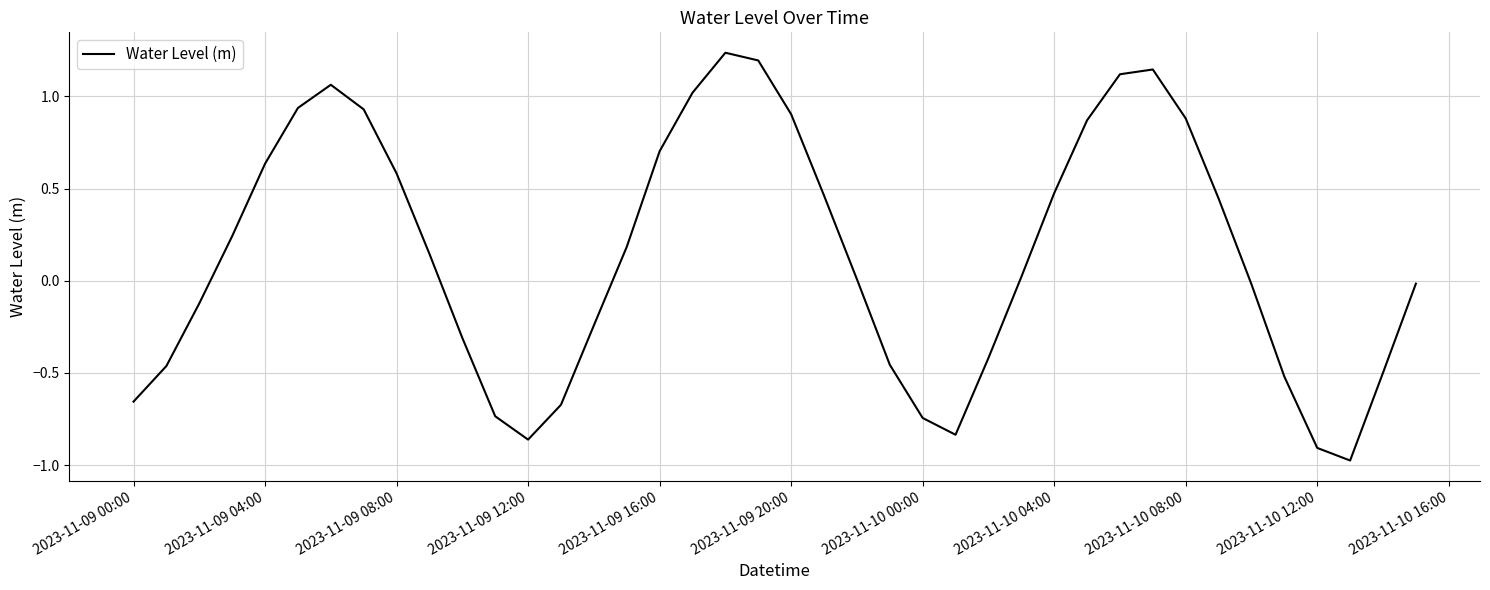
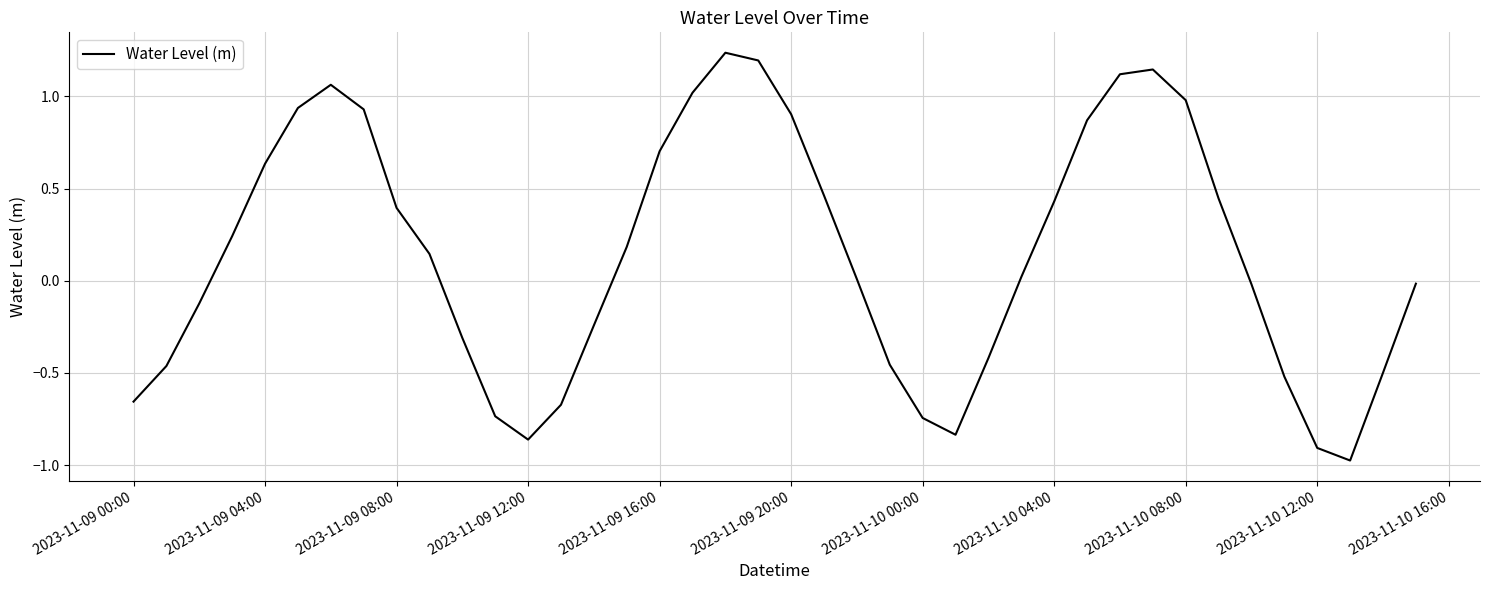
  {
    "2023-11-09 00:00": -0.66,
    "2023-11-09 04:00": 0.63,
-   "2023-11-09 08:00": 0.58,
+   "2023-11-09 08:00": 0.40,
    "2023-11-09 12:00": -0.86,
    "2023-11-09 16:00": 0.70,
    "2023-11-09 20:00": 0.90,
    "2023-11-10 00:00": -0.74,
-   "2023-11-10 04:00": 0.48,
-   "2023-11-10 08:00": 0.88,
+   "2023-11-10 04:00": 0.43,
+   "2023-11-10 08:00": 0.98,
    "2023-11-10 12:00": -0.91
  }
